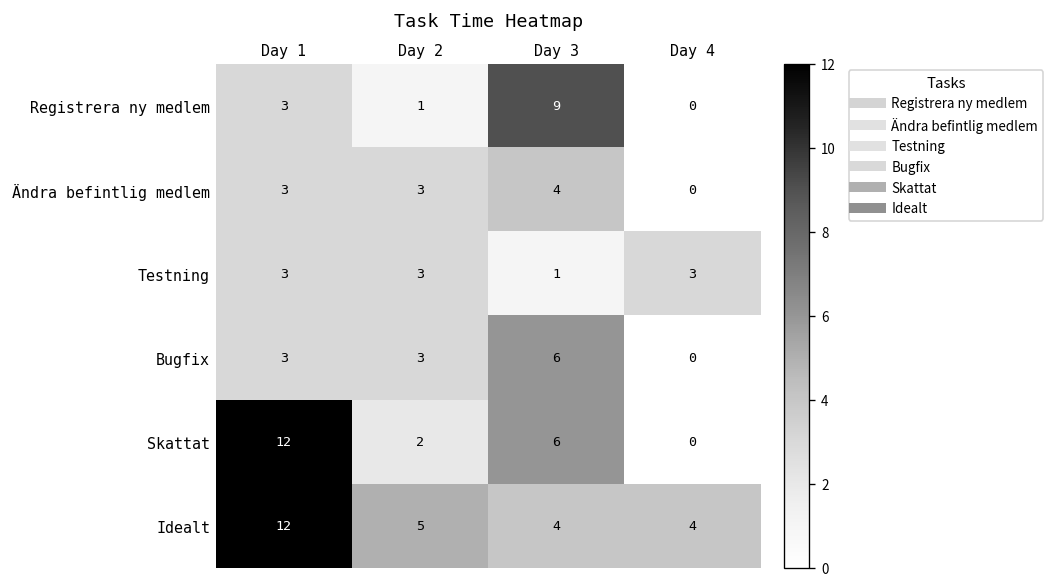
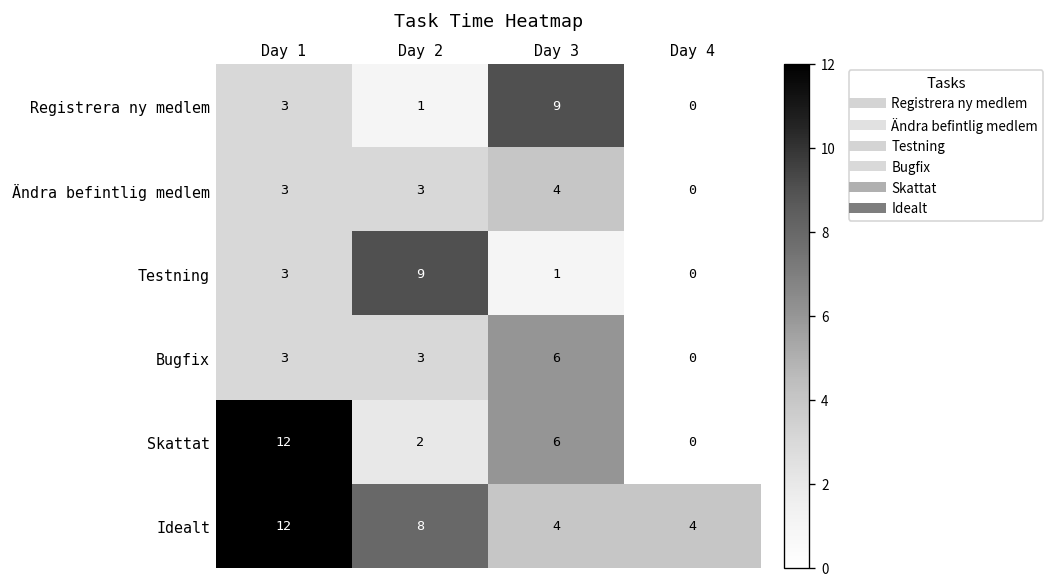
  {
    "Registrera ny medlem": {
      "Day 1": 3,
      "Day 2": 1,
      "Day 3": 9,
      "Day 4": 0
    },
    "Ändra befintlig medlem": {
      "Day 1": 3,
      "Day 2": 3,
      "Day 3": 4,
      "Day 4": 0
    },
    "Testning": {
      "Day 1": 3,
-     "Day 2": 3,
+     "Day 2": 9,
      "Day 3": 1,
-     "Day 4": 3
+     "Day 4": 0
    },
    "Bugfix": {
      "Day 1": 3,
      "Day 2": 3,
      "Day 3": 6,
      "Day 4": 0
    },
    "Skattat": {
      "Day 1": 12,
      "Day 2": 2,
      "Day 3": 6,
      "Day 4": 0
    },
    "Idealt": {
      "Day 1": 12,
-     "Day 2": 5,
+     "Day 2": 8,
      "Day 3": 4,
      "Day 4": 4
    }
  }
